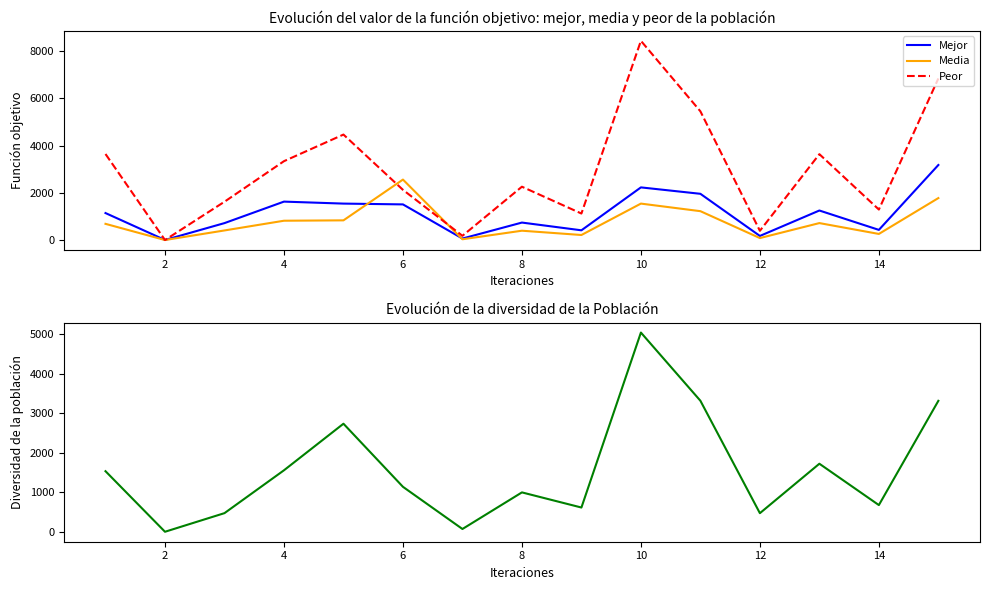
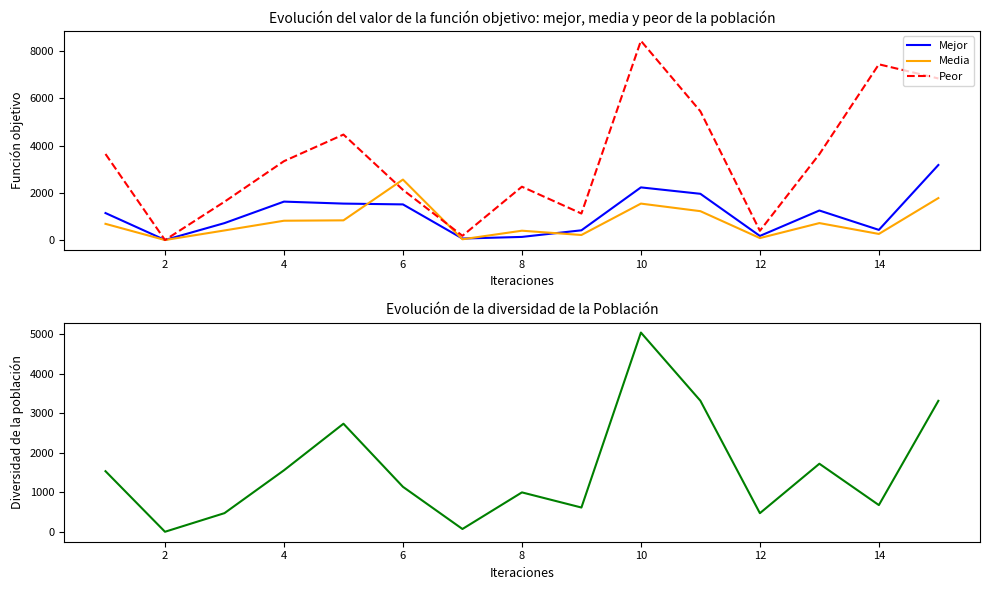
  {
    "Evolución del valor de la función objetivo: mejor, media y peor de la población": {
      "Mejor": {
        "4": 1600,
        "6": 1500,
-       "8": 700,
+       "8": 100,
        "10": 2200,
        "14": 400
      },
      "Media": {
        "4": 800,
        "6": 2600,
        "8": 400,
        "10": 1500,
        "14": 300
      },
      "Peor": {
        "4": 3300,
        "6": 2100,
        "8": 2300,
        "10": 8400,
        "12": 400,
-       "14": 1300
+       "14": 7400
      }
    },
    "Evolución de la diversidad de la Población": {
      "2": 0,
      "4": 1600,
      "6": 1100,
      "8": 1000,
      "10": 5000,
      "12": 500,
      "14": 700
    }
  }
